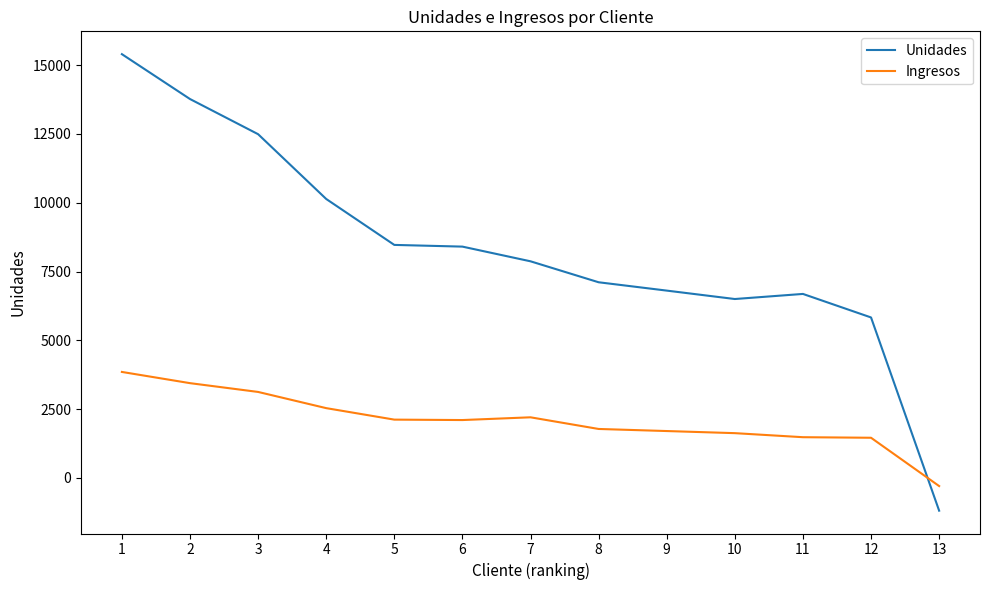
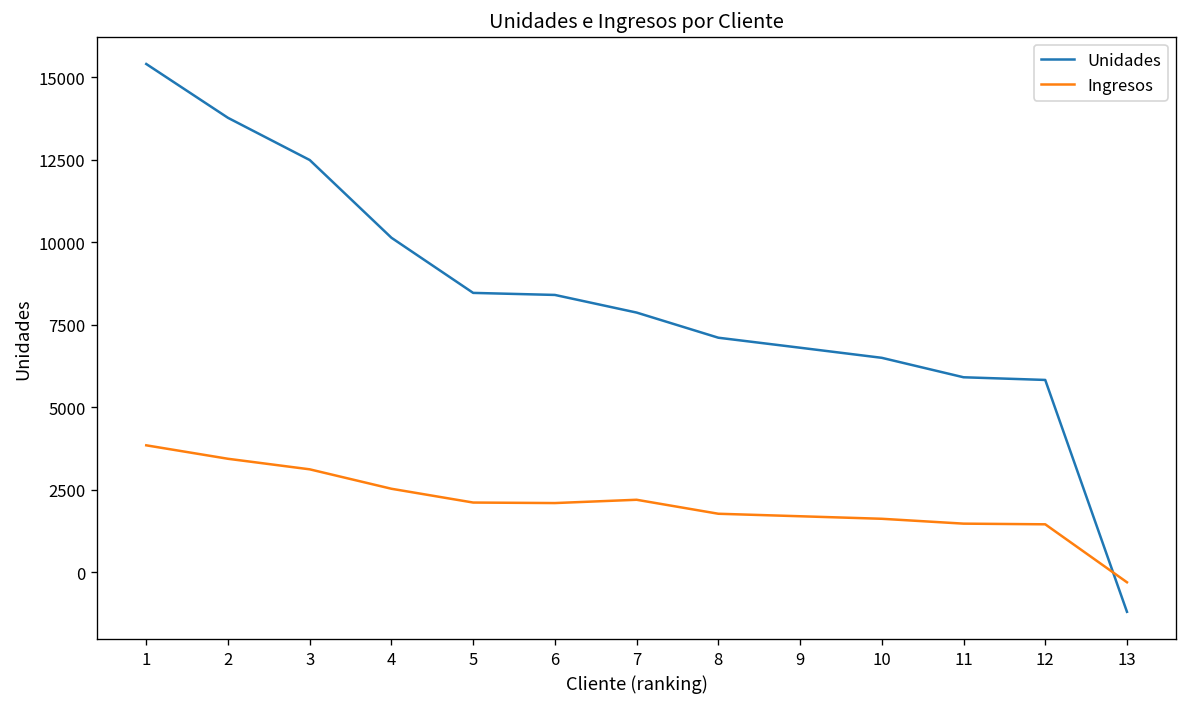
  {
    "Unidades": {
      "1": 15400,
      "2": 13800,
      "3": 12500,
      "4": 10100,
      "5": 8500,
      "6": 8400,
      "7": 7900,
      "8": 7100,
      "9": 6800,
      "10": 6500,
-     "11": 6700,
+     "11": 5900,
      "12": 5800,
      "13": -1200
    },
    "Ingresos": {
      "1": 3900,
      "2": 3400,
      "3": 3100,
      "4": 2500,
      "5": 2100,
      "6": 2100,
      "7": 2200,
      "8": 1800,
      "9": 1700,
      "10": 1600,
      "11": 1500,
      "12": 1500,
      "13": -300
    }
  }
